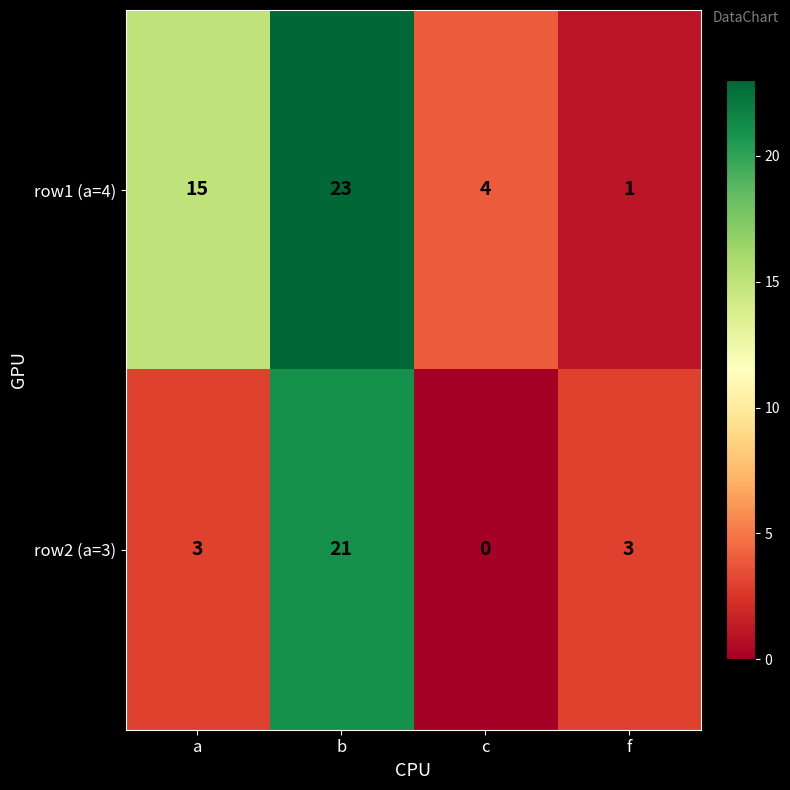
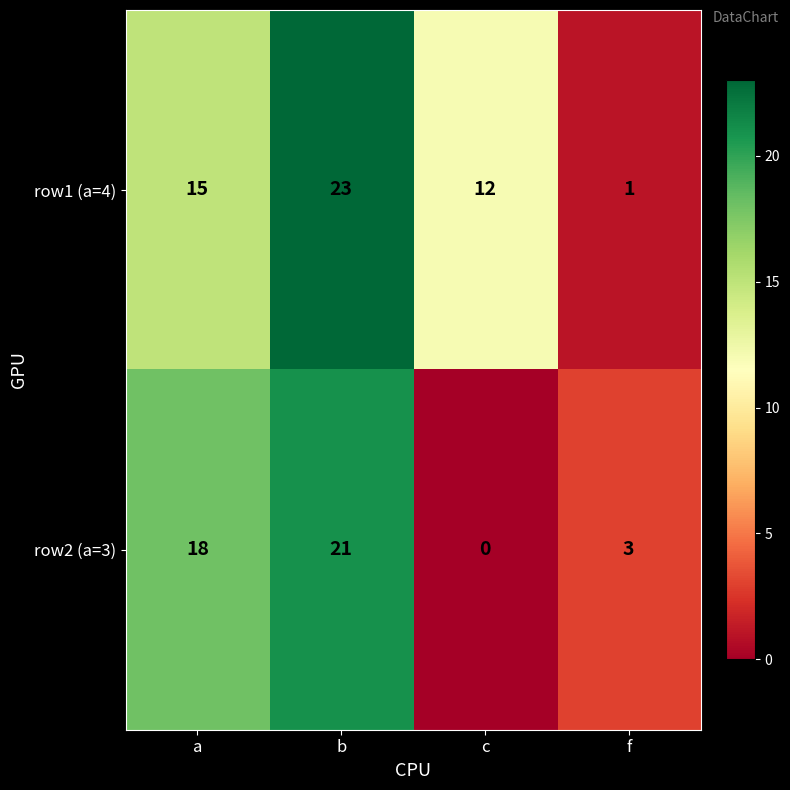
  {
    "row1 (a=4)": {
      "a": 15,
      "b": 23,
-     "c": 4,
+     "c": 12,
      "f": 1
    },
    "row2 (a=3)": {
-     "a": 3,
+     "a": 18,
      "b": 21,
      "c": 0,
      "f": 3
    }
  }
